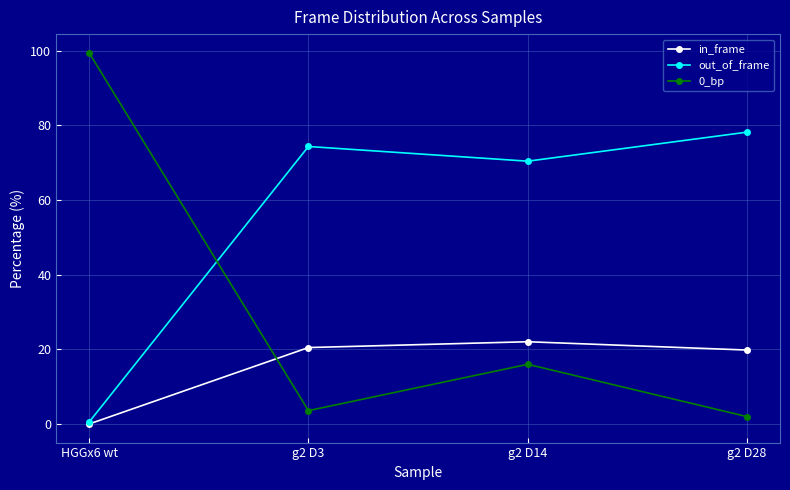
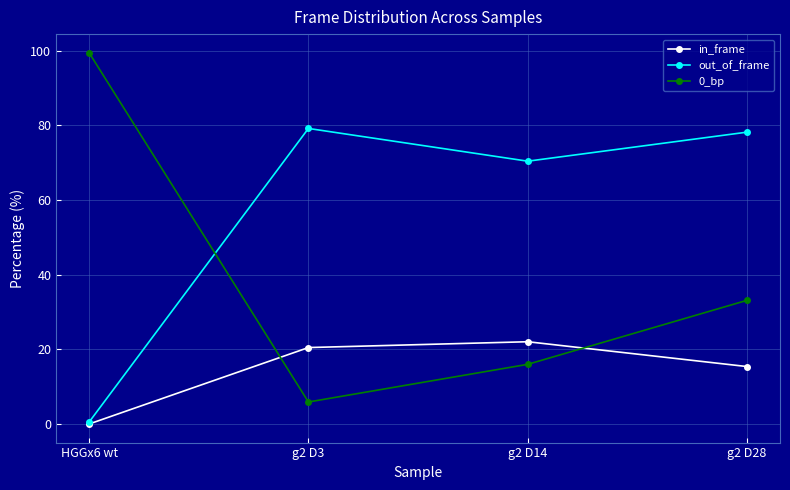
  {
    "in_frame": {
      "g2 D3": 20,
      "g2 D14": 22,
-     "g2 D28": 20
+     "g2 D28": 15
    },
    "out_of_frame": {
-     "g2 D3": 74,
+     "g2 D3": 79,
      "g2 D14": 70,
      "g2 D28": 78
    },
    "0_bp": {
      "HGGx6 wt": 99,
-     "g2 D3": 4,
+     "g2 D3": 6,
      "g2 D14": 16,
-     "g2 D28": 2
+     "g2 D28": 33
    }
  }
